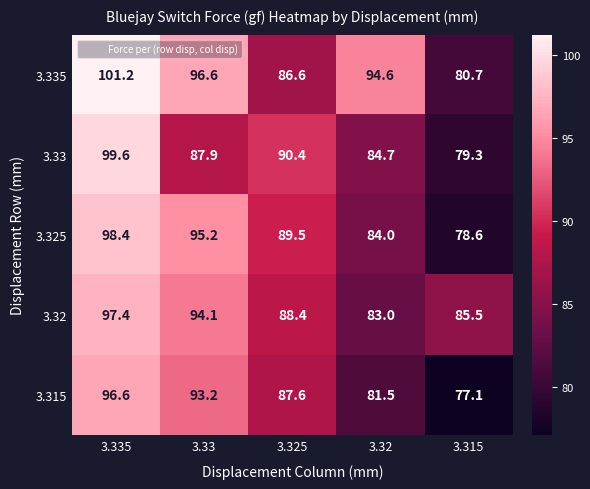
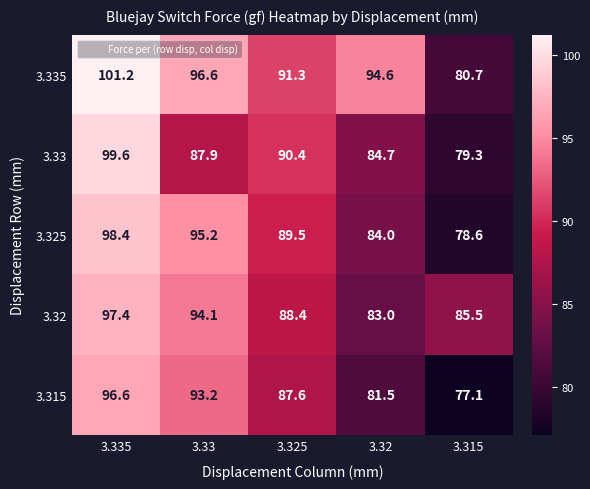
  {
    "3.335": {
      "3.335": 101.2,
      "3.33": 96.6,
-     "3.325": 86.6,
+     "3.325": 91.3,
      "3.32": 94.6,
      "3.315": 80.7
    },
    "3.33": {
      "3.335": 99.6,
      "3.33": 87.9,
      "3.325": 90.4,
      "3.32": 84.7,
      "3.315": 79.3
    },
    "3.325": {
      "3.335": 98.4,
      "3.33": 95.2,
      "3.325": 89.5,
      "3.32": 84.0,
      "3.315": 78.6
    },
    "3.32": {
      "3.335": 97.4,
      "3.33": 94.1,
      "3.325": 88.4,
      "3.32": 83.0,
      "3.315": 85.5
    },
    "3.315": {
      "3.335": 96.6,
      "3.33": 93.2,
      "3.325": 87.6,
      "3.32": 81.5,
      "3.315": 77.1
    }
  }
